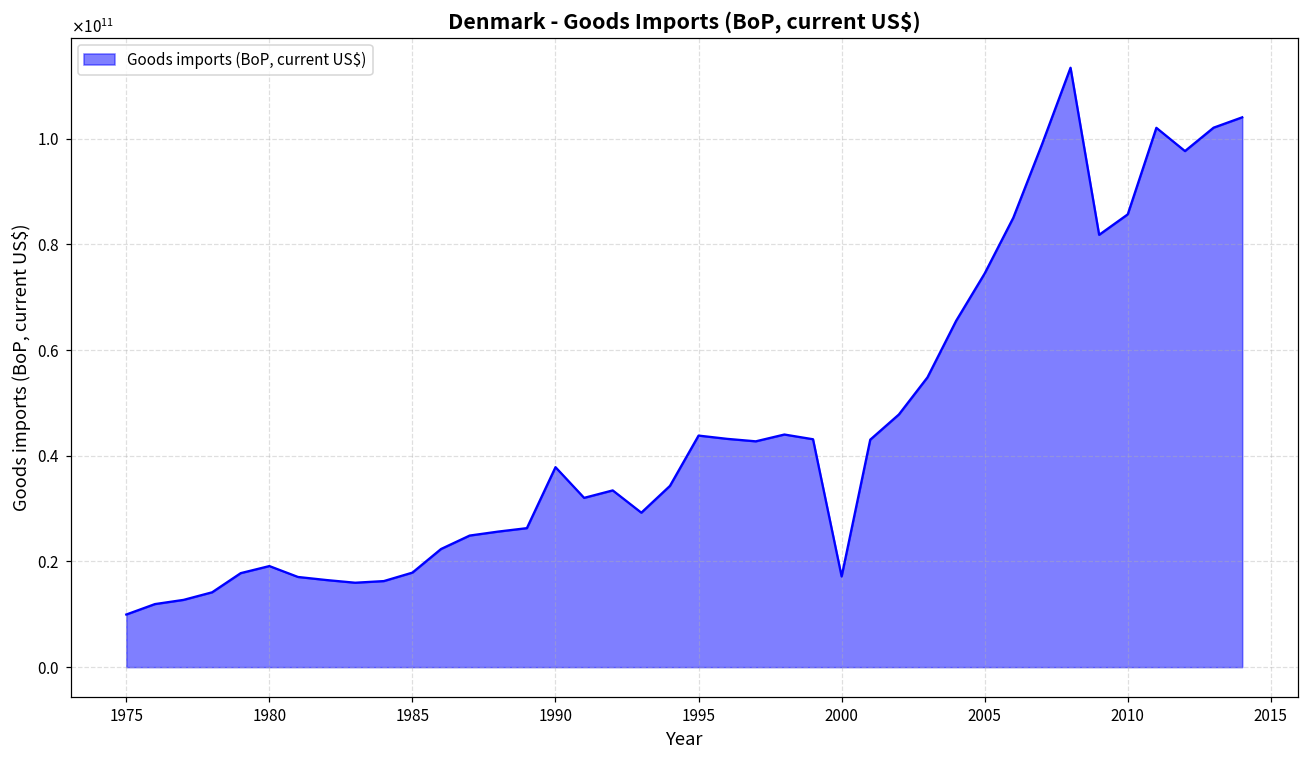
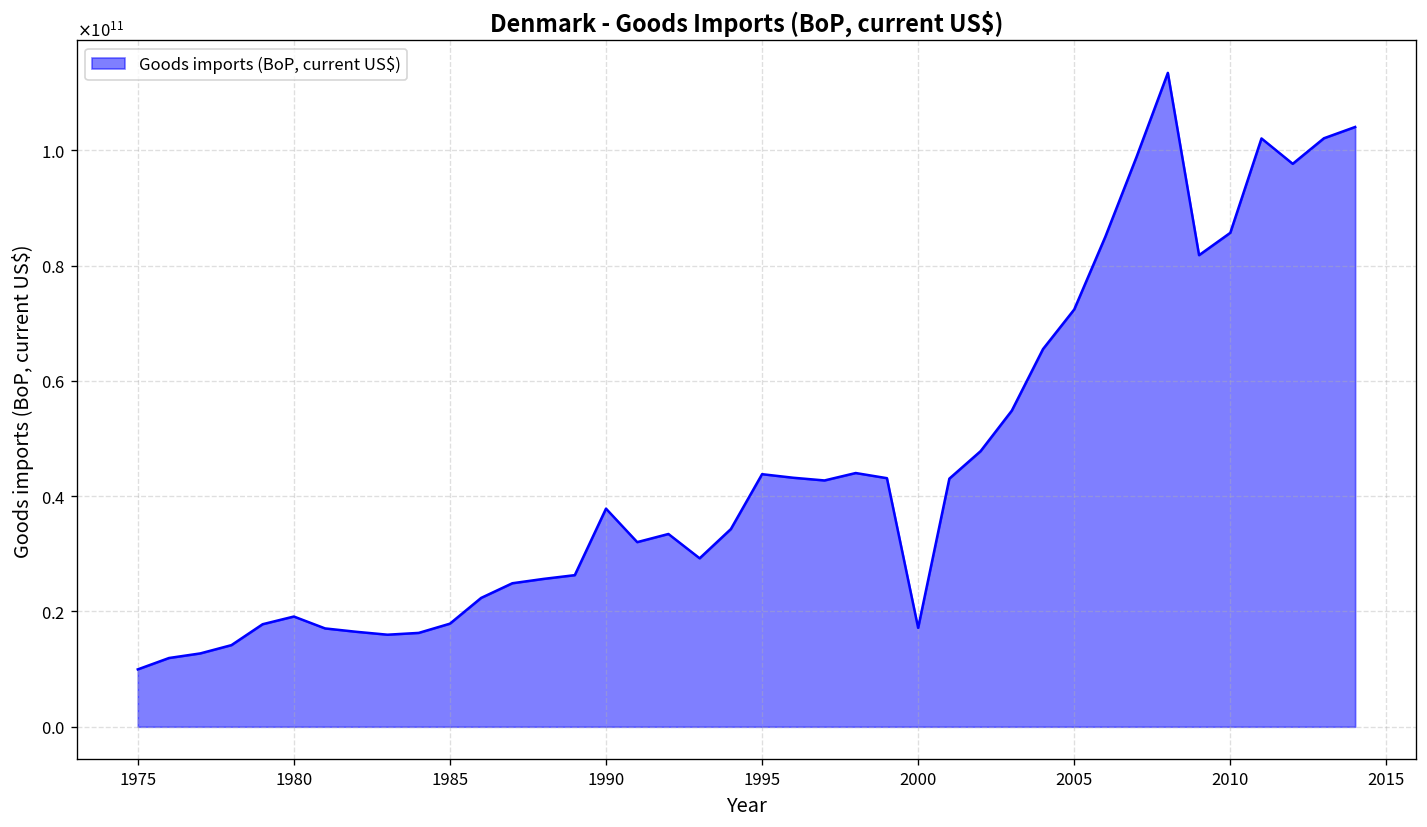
  {
    "1975": 10000000000,
    "1980": 19000000000,
    "1985": 18000000000,
    "1990": 38000000000,
    "1995": 44000000000,
    "2000": 17000000000,
-   "2005": 75000000000,
+   "2005": 72000000000,
    "2010": 86000000000
  }
